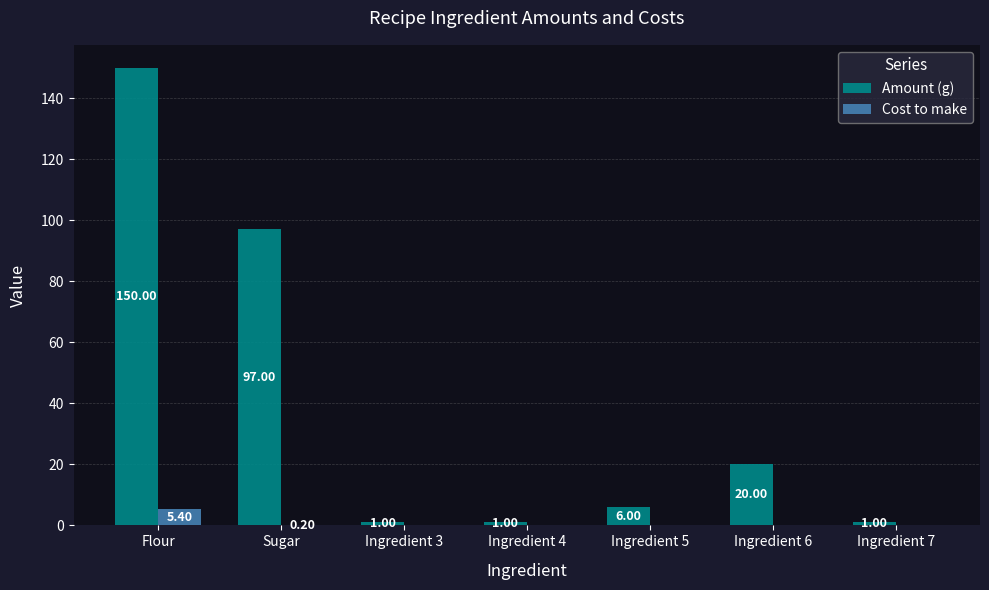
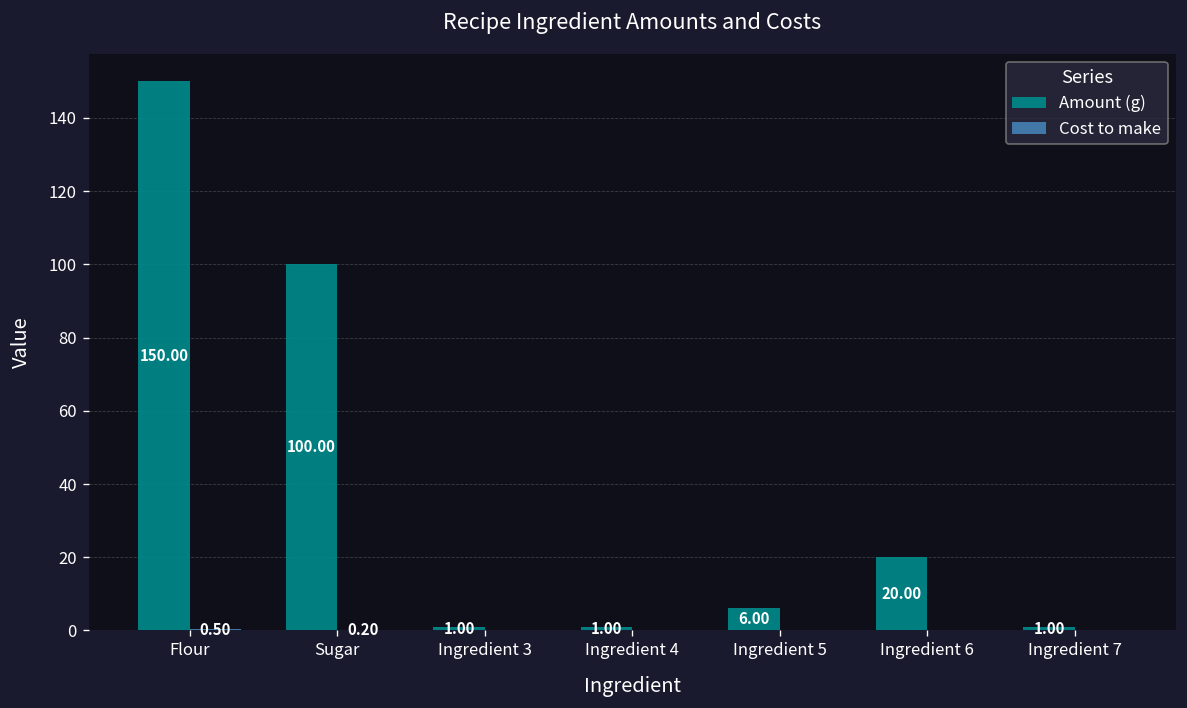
  {
    "Amount (g)": {
      "Flour": 150.00,
-     "Sugar": 97.00,
+     "Sugar": 100.00,
      "Ingredient 3": 1.00,
      "Ingredient 4": 1.00,
      "Ingredient 5": 6.00,
      "Ingredient 6": 20.00,
      "Ingredient 7": 1.00
    },
    "Cost to make": {
-     "Flour": 5.40,
+     "Flour": 0.50,
      "Sugar": 0.20
    }
  }
